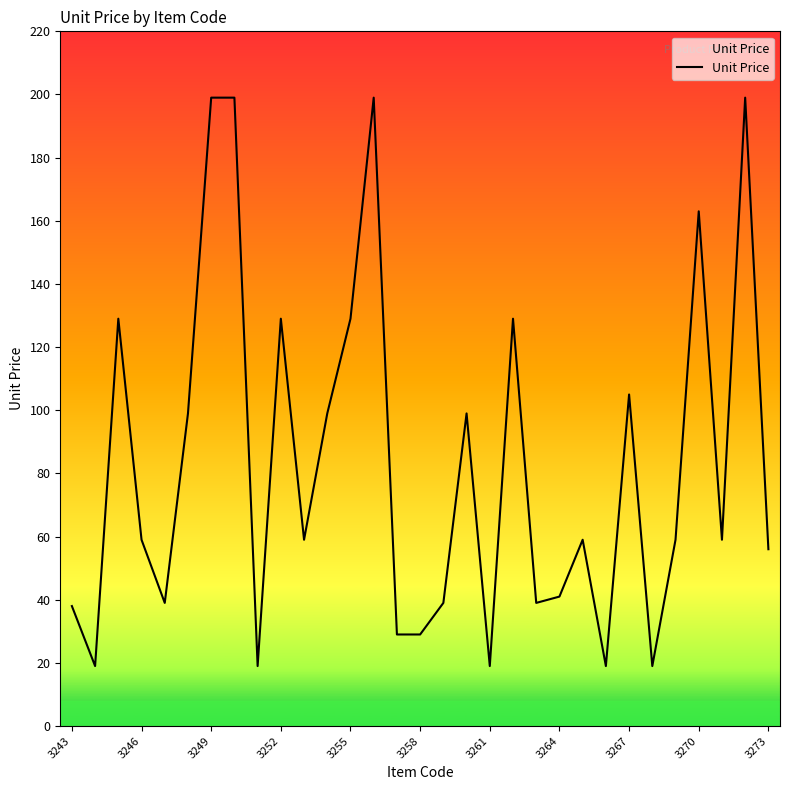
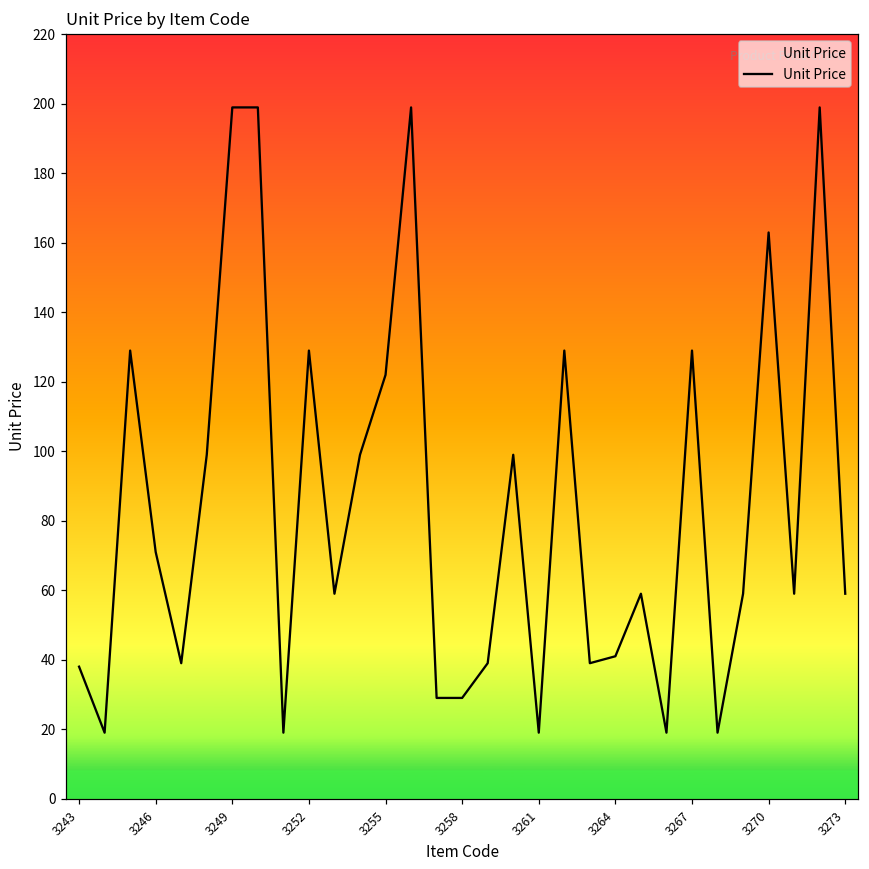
  {
    "3243": 38,
-   "3246": 59,
+   "3246": 71,
    "3249": 199,
    "3252": 129,
-   "3255": 129,
+   "3255": 122,
    "3258": 29,
    "3261": 19,
    "3264": 41,
-   "3267": 105,
+   "3267": 129,
    "3270": 163,
-   "3273": 56
+   "3273": 59
  }
